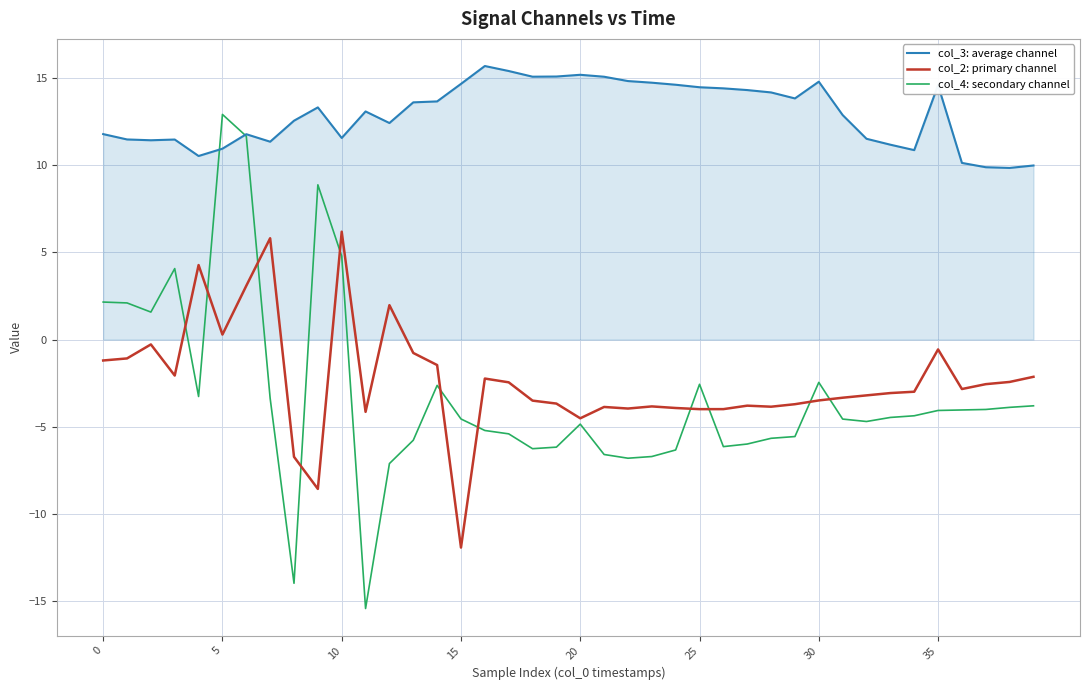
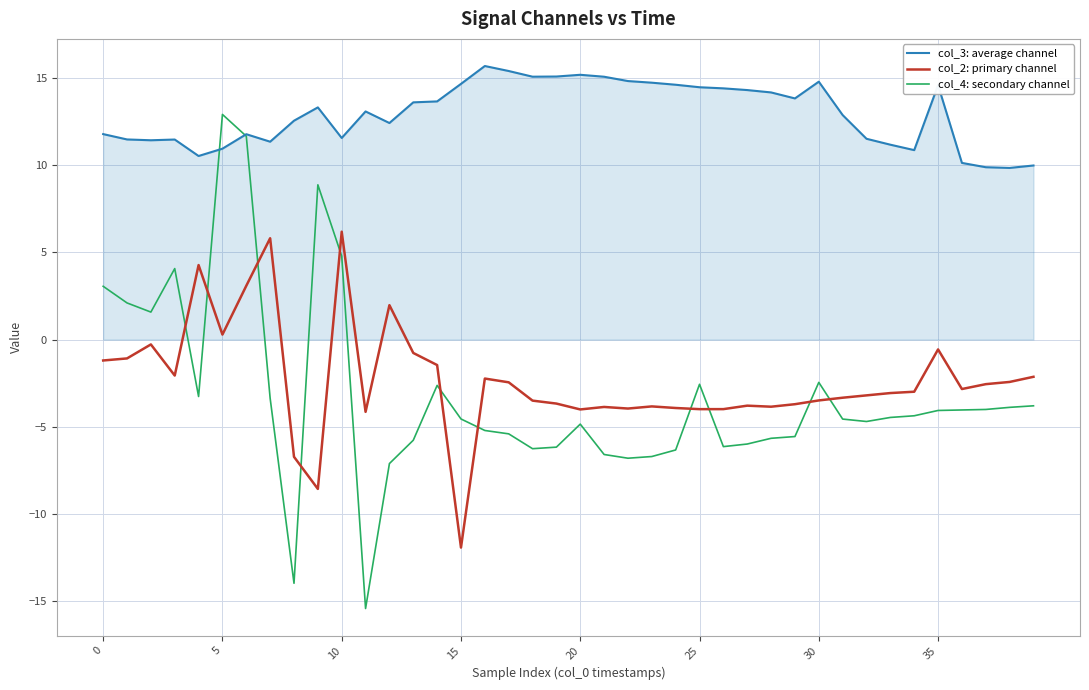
  {
    "col_3: average channel": {
      "0": 11.8,
      "5": 10.9,
      "10": 11.5,
      "15": 14.7,
      "20": 15.2,
      "25": 14.5,
      "30": 14.8
    },
    "col_2: primary channel": {
      "0": -1.2,
      "5": 0.3,
      "10": 6.2,
      "15": -11.9,
-     "20": -4.5,
+     "20": -4.0,
      "25": -4.0,
      "30": -3.5,
      "35": -0.6
    },
    "col_4: secondary channel": {
-     "0": 2.1,
+     "0": 3.1,
      "5": 12.9,
      "10": 4.8,
      "15": -4.6,
      "20": -4.8,
      "25": -2.6,
      "30": -2.5,
      "35": -4.1
    }
  }
